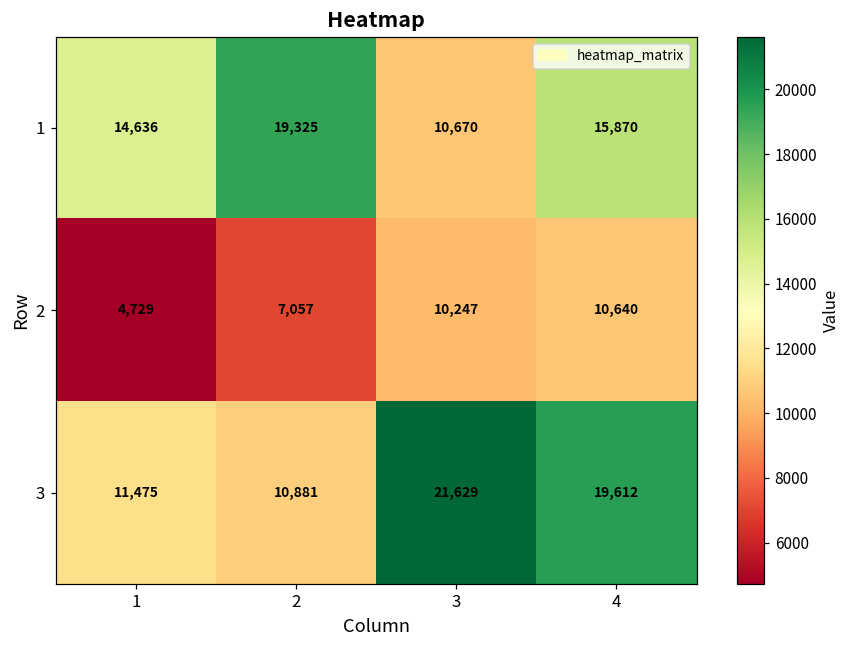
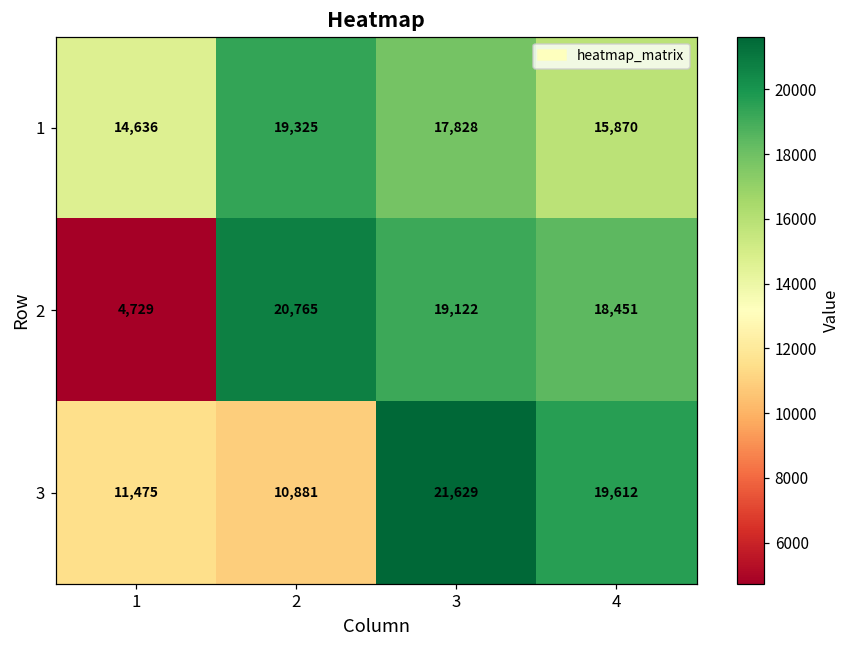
  {
    "1": {
      "1": "14,636",
      "2": "19,325",
-     "3": "10,670",
+     "3": "17,828",
      "4": "15,870"
    },
    "2": {
      "1": "4,729",
-     "2": "7,057",
-     "3": "10,247",
-     "4": "10,640"
+     "2": "20,765",
+     "3": "19,122",
+     "4": "18,451"
    },
    "3": {
      "1": "11,475",
      "2": "10,881",
      "3": "21,629",
      "4": "19,612"
    }
  }
